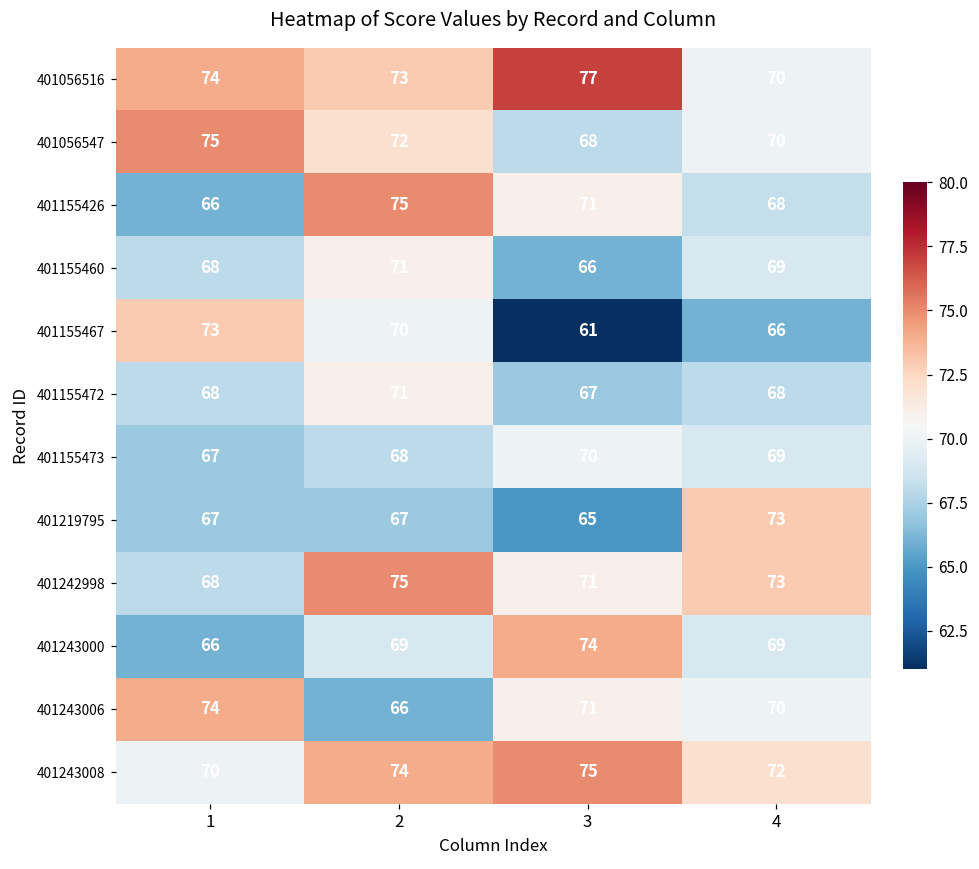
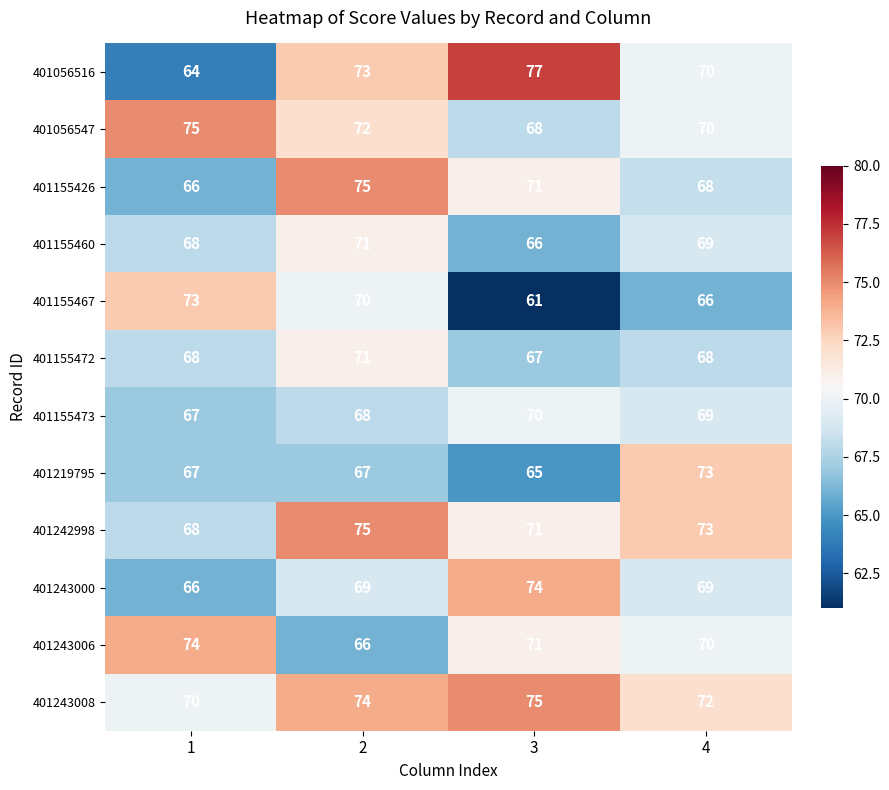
  {
    "401056516": {
-     "1": 74,
+     "1": 64,
      "2": 73,
      "3": 77
    },
    "401056547": {
      "1": 75,
      "3": 68
    },
    "401155426": {
      "1": 66,
      "2": 75,
      "4": 68
    },
    "401155460": {
      "1": 68,
      "3": 66
    },
    "401155467": {
      "1": 73,
      "3": 61,
      "4": 66
    },
    "401155472": {
      "1": 68,
      "3": 67,
      "4": 68
    },
    "401155473": {
      "1": 67,
      "2": 68
    },
    "401219795": {
      "1": 67,
      "2": 67,
      "3": 65,
      "4": 73
    },
    "401242998": {
      "1": 68,
      "2": 75,
      "4": 73
    },
    "401243000": {
      "1": 66,
      "3": 74
    },
    "401243006": {
      "1": 74,
      "2": 66
    },
    "401243008": {
      "2": 74,
      "3": 75
    }
  }
